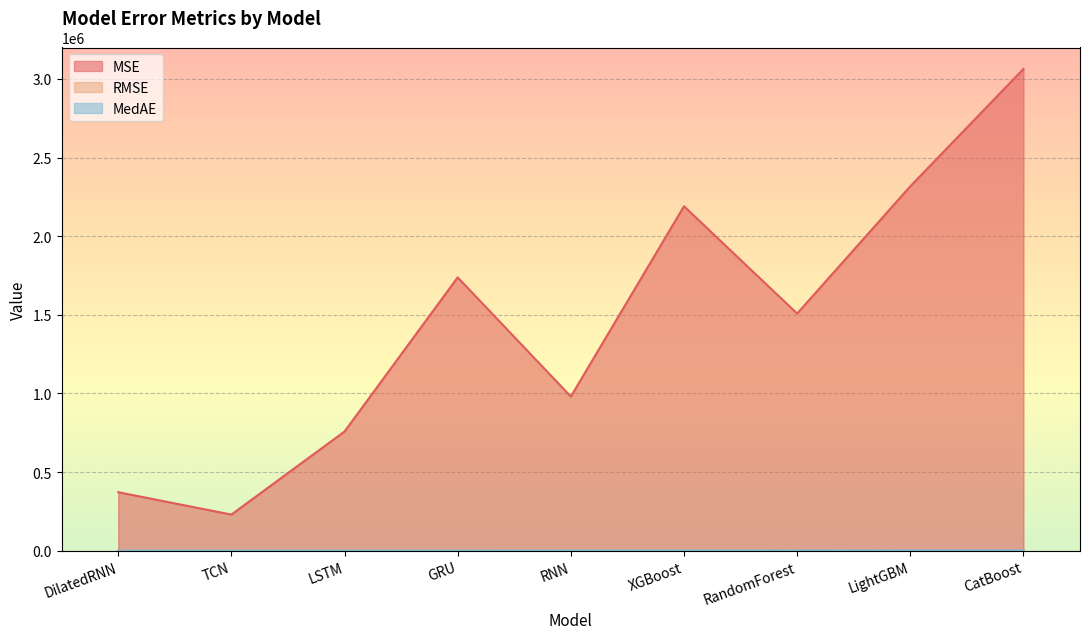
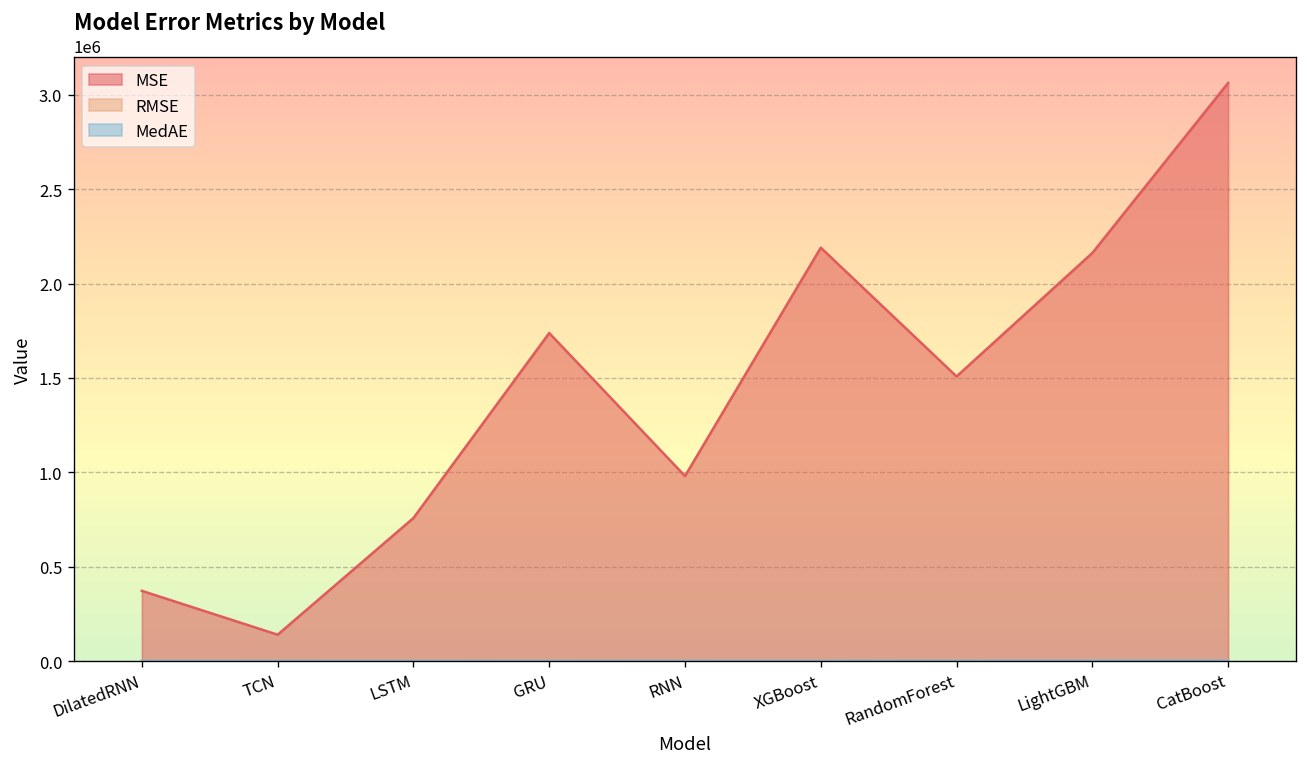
  {
    "MSE": {
      "DilatedRNN": 370000,
-     "TCN": 230000,
+     "TCN": 140000,
      "LSTM": 760000,
      "GRU": 1740000,
      "RNN": 980000,
      "XGBoost": 2190000,
      "RandomForest": 1510000,
-     "LightGBM": 2320000,
+     "LightGBM": 2160000,
      "CatBoost": 3060000
    }
  }
